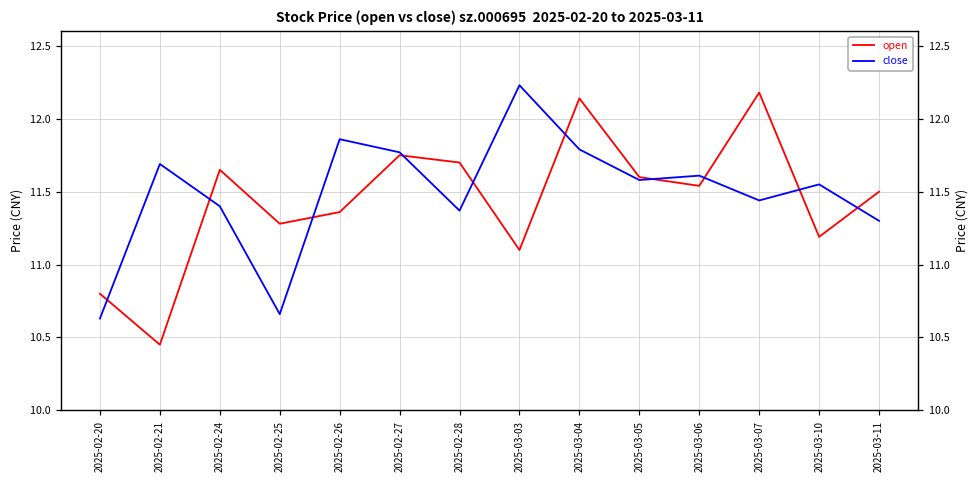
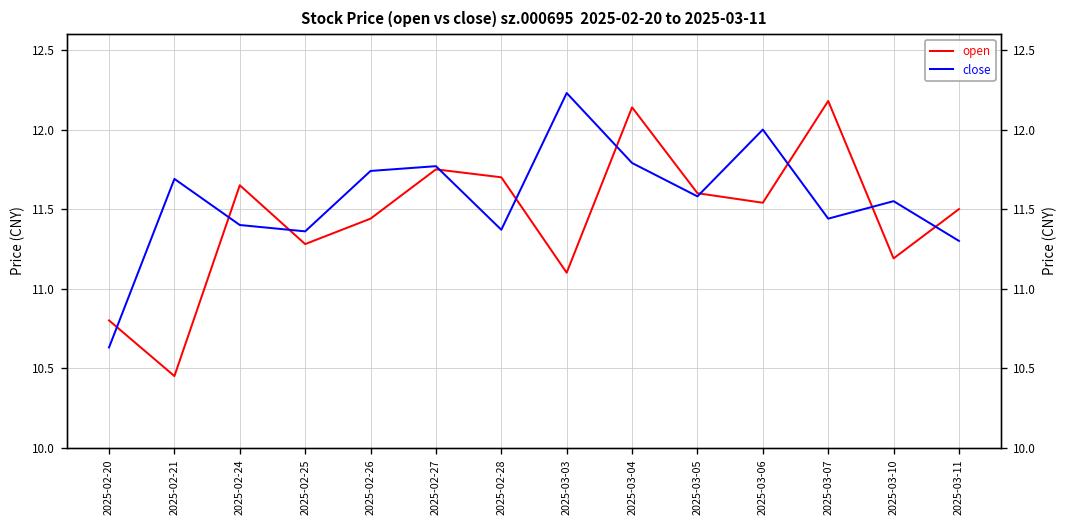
  {
    "open": {
      "2025-02-20": 10.80,
      "2025-02-21": 10.45,
      "2025-02-24": 11.65,
      "2025-02-25": 11.28,
-     "2025-02-26": 11.36,
+     "2025-02-26": 11.44,
      "2025-02-27": 11.75,
      "2025-02-28": 11.70,
      "2025-03-03": 11.10,
      "2025-03-04": 12.14,
      "2025-03-05": 11.60,
      "2025-03-06": 11.54,
      "2025-03-07": 12.18,
      "2025-03-10": 11.19,
      "2025-03-11": 11.50
    },
    "close": {
      "2025-02-20": 10.63,
      "2025-02-21": 11.69,
      "2025-02-24": 11.40,
-     "2025-02-25": 10.66,
-     "2025-02-26": 11.86,
+     "2025-02-25": 11.36,
+     "2025-02-26": 11.74,
      "2025-02-27": 11.77,
      "2025-02-28": 11.37,
      "2025-03-03": 12.23,
      "2025-03-04": 11.79,
      "2025-03-05": 11.58,
-     "2025-03-06": 11.61,
+     "2025-03-06": 12.00,
      "2025-03-07": 11.44,
      "2025-03-10": 11.55,
      "2025-03-11": 11.30
    }
  }
